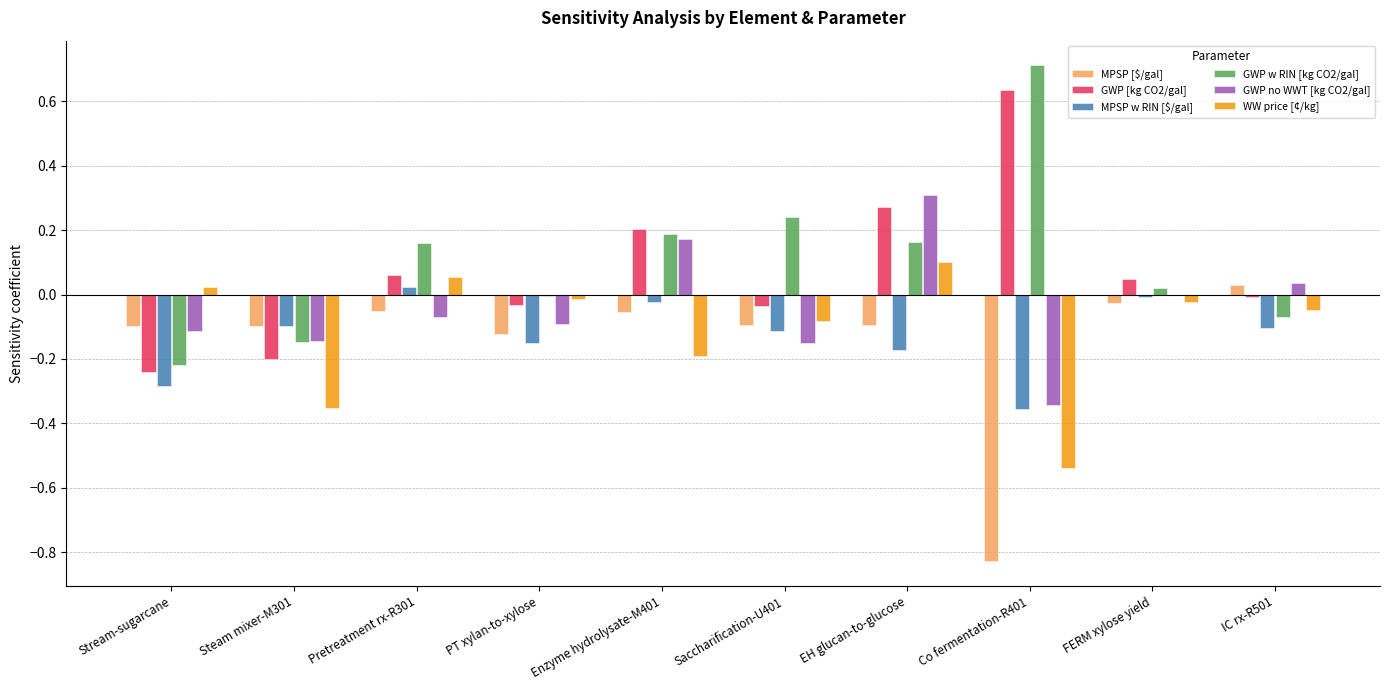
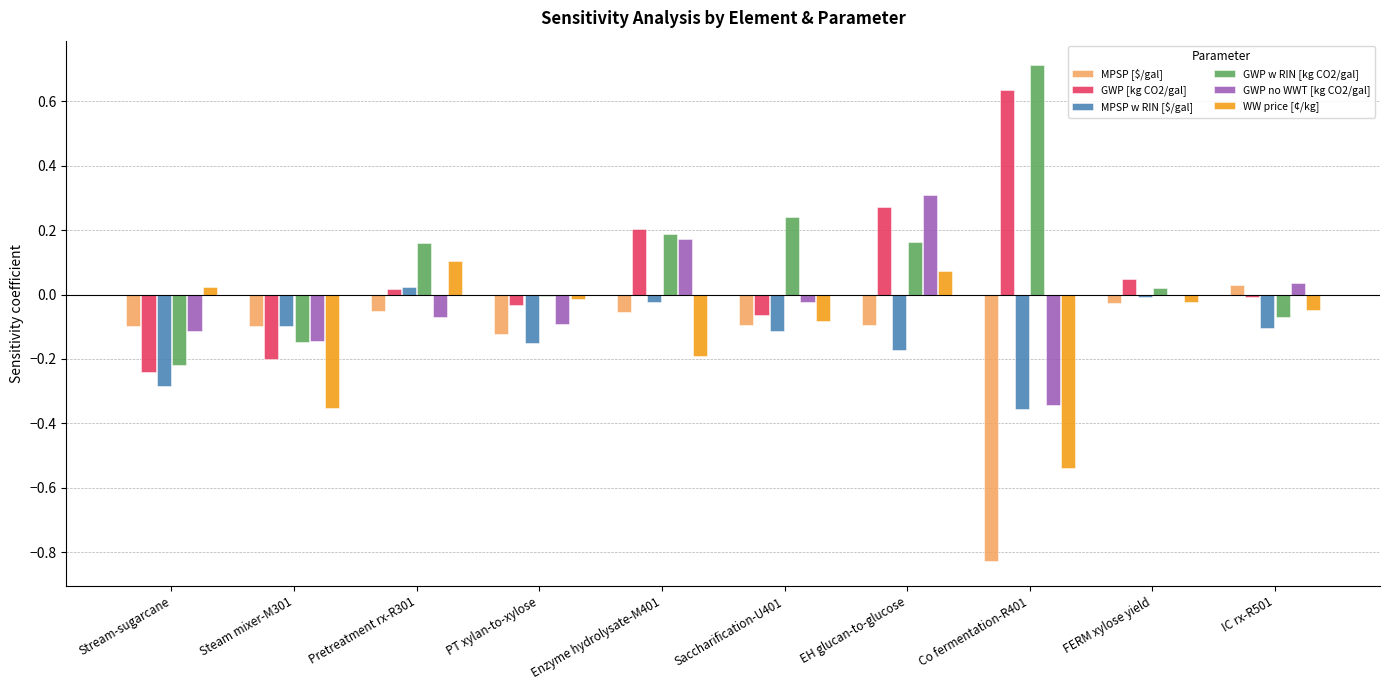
  {
    "MPSP [$/gal]": {
      "Stream-sugarcane": -0.10,
      "Steam mixer-M301": -0.10,
      "Pretreatment rx-R301": -0.05,
      "PT xylan-to-xylose": -0.12,
      "Enzyme hydrolysate-M401": -0.05,
      "Saccharification-U401": -0.10,
      "EH glucan-to-glucose": -0.10,
      "Co fermentation-R401": -0.83,
      "FERM xylose yield": -0.03,
      "IC rx-R501": 0.03
    },
    "GWP [kg CO2/gal]": {
      "Stream-sugarcane": -0.24,
      "Steam mixer-M301": -0.20,
-     "Pretreatment rx-R301": 0.06,
+     "Pretreatment rx-R301": 0.02,
      "PT xylan-to-xylose": -0.03,
      "Enzyme hydrolysate-M401": 0.20,
-     "Saccharification-U401": -0.04,
+     "Saccharification-U401": -0.06,
      "EH glucan-to-glucose": 0.27,
      "Co fermentation-R401": 0.64,
      "FERM xylose yield": 0.05
    },
    "MPSP w RIN [$/gal]": {
      "Stream-sugarcane": -0.29,
      "Steam mixer-M301": -0.10,
      "Pretreatment rx-R301": 0.02,
      "PT xylan-to-xylose": -0.15,
      "Enzyme hydrolysate-M401": -0.02,
      "Saccharification-U401": -0.11,
      "EH glucan-to-glucose": -0.17,
      "Co fermentation-R401": -0.36,
      "IC rx-R501": -0.10
    },
    "GWP w RIN [kg CO2/gal]": {
      "Stream-sugarcane": -0.22,
      "Steam mixer-M301": -0.15,
      "Pretreatment rx-R301": 0.16,
      "Enzyme hydrolysate-M401": 0.19,
      "Saccharification-U401": 0.24,
      "EH glucan-to-glucose": 0.16,
      "Co fermentation-R401": 0.71,
      "FERM xylose yield": 0.02,
      "IC rx-R501": -0.07
    },
    "GWP no WWT [kg CO2/gal]": {
      "Stream-sugarcane": -0.11,
      "Steam mixer-M301": -0.15,
      "Pretreatment rx-R301": -0.07,
      "PT xylan-to-xylose": -0.09,
      "Enzyme hydrolysate-M401": 0.17,
-     "Saccharification-U401": -0.15,
+     "Saccharification-U401": -0.02,
      "EH glucan-to-glucose": 0.31,
      "Co fermentation-R401": -0.34,
      "IC rx-R501": 0.04
    },
    "WW price [¢/kg]": {
      "Stream-sugarcane": 0.02,
      "Steam mixer-M301": -0.35,
-     "Pretreatment rx-R301": 0.05,
+     "Pretreatment rx-R301": 0.10,
      "PT xylan-to-xylose": -0.02,
      "Enzyme hydrolysate-M401": -0.19,
      "Saccharification-U401": -0.08,
-     "EH glucan-to-glucose": 0.10,
+     "EH glucan-to-glucose": 0.07,
      "Co fermentation-R401": -0.54,
      "FERM xylose yield": -0.02,
      "IC rx-R501": -0.05
    }
  }
